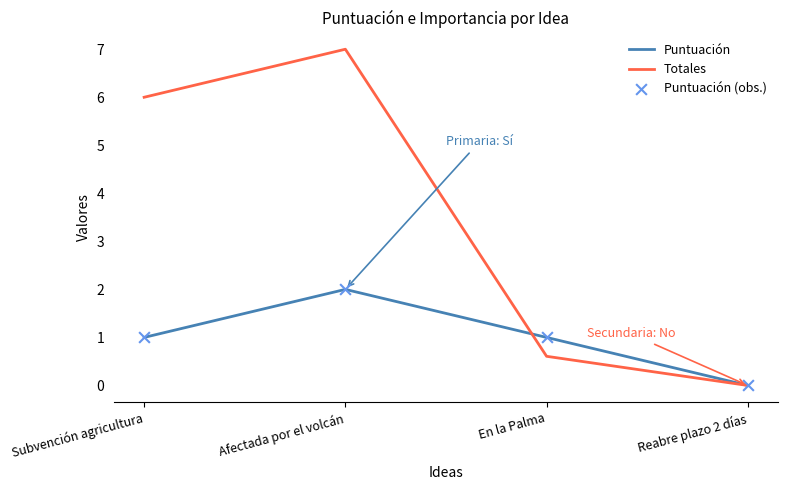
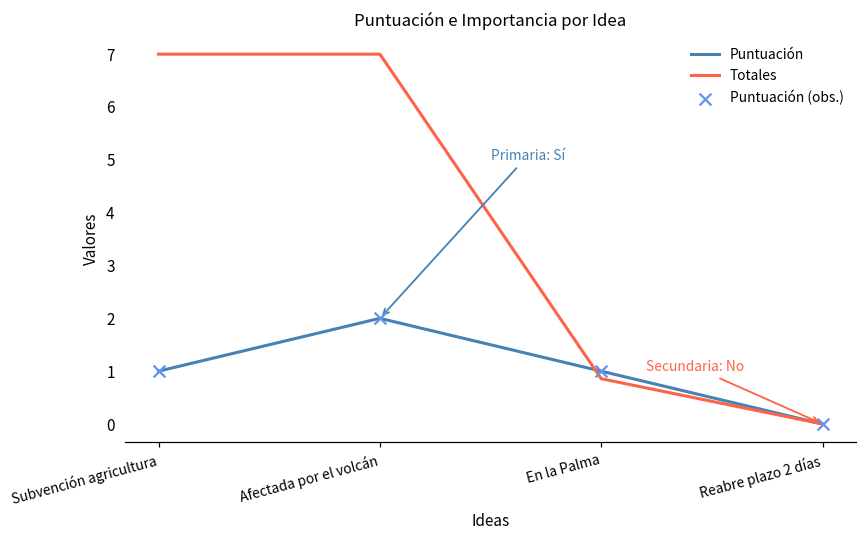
  {
    "Puntuación (obs.)": {
      "Subvención agricultura": 1.0,
      "Afectada por el volcán": 2.0,
      "En la Palma": 1.0
    },
    "Totales": {
-     "Subvención agricultura": 6,
+     "Subvención agricultura": 7,
      "Afectada por el volcán": 7.0,
-     "En la Palma": 0.6
+     "En la Palma": 0.9
    }
  }
